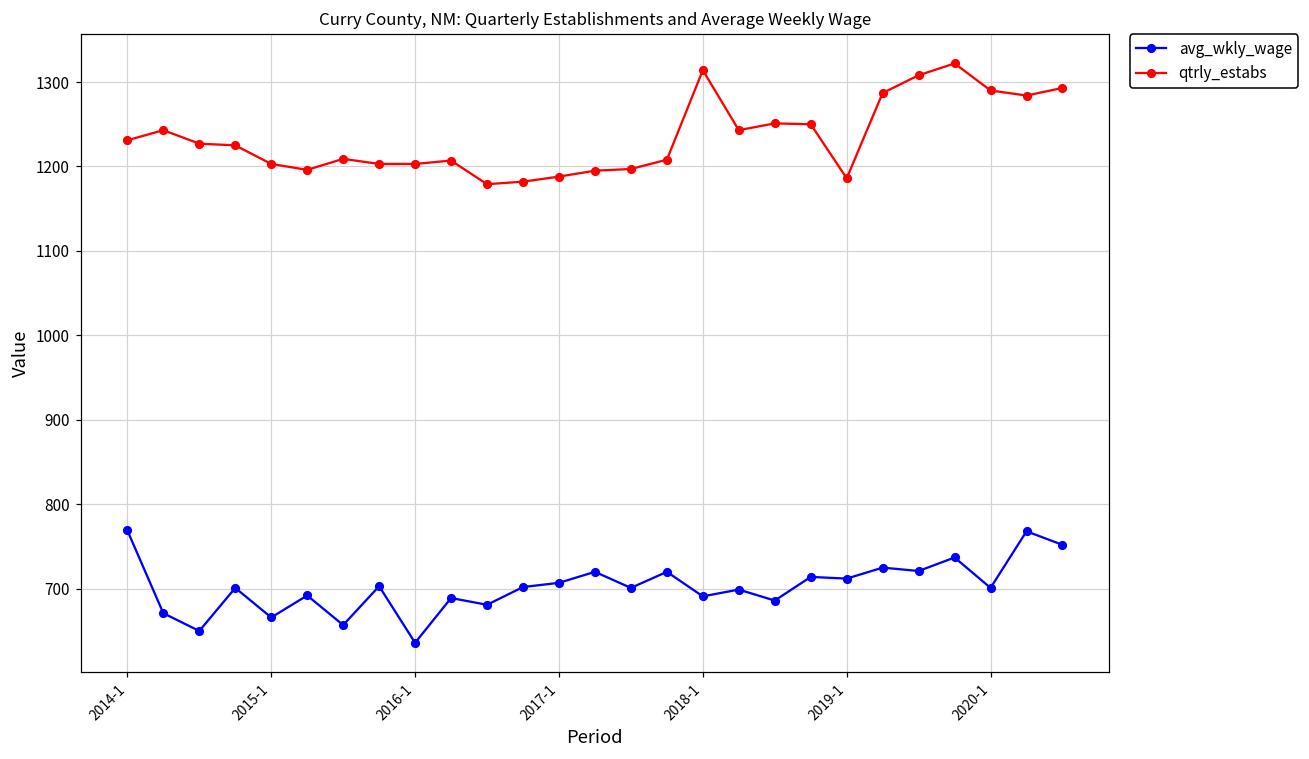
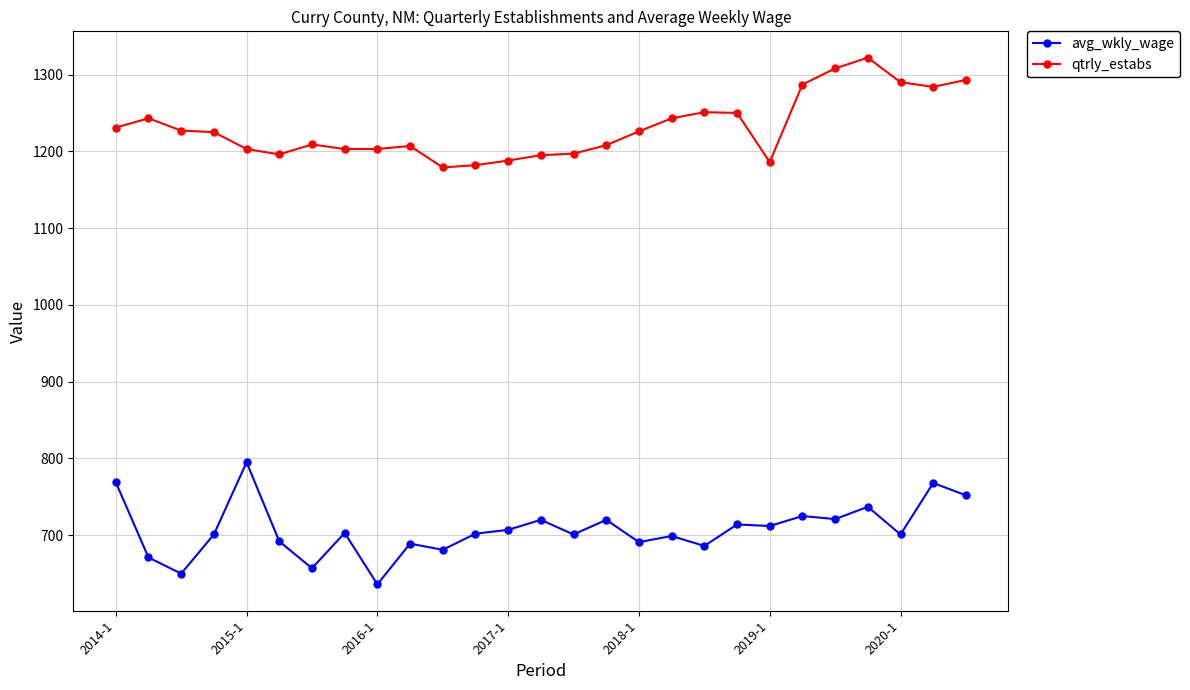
  {
    "avg_wkly_wage": {
      "2014-1": 770,
-     "2015-1": 670,
+     "2015-1": 800,
      "2016-1": 640,
      "2017-1": 710,
      "2018-1": 690,
      "2019-1": 710,
      "2020-1": 700
    },
    "qtrly_estabs": {
      "2014-1": 1230,
      "2015-1": 1200,
      "2016-1": 1200,
      "2017-1": 1190,
-     "2018-1": 1310,
+     "2018-1": 1230,
      "2019-1": 1190,
      "2020-1": 1290
    }
  }
